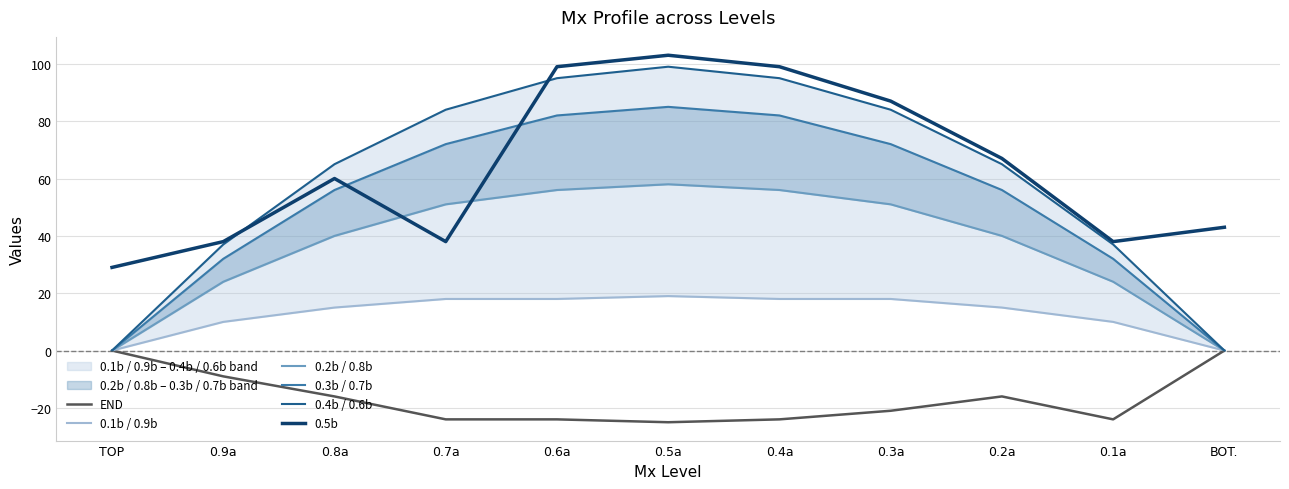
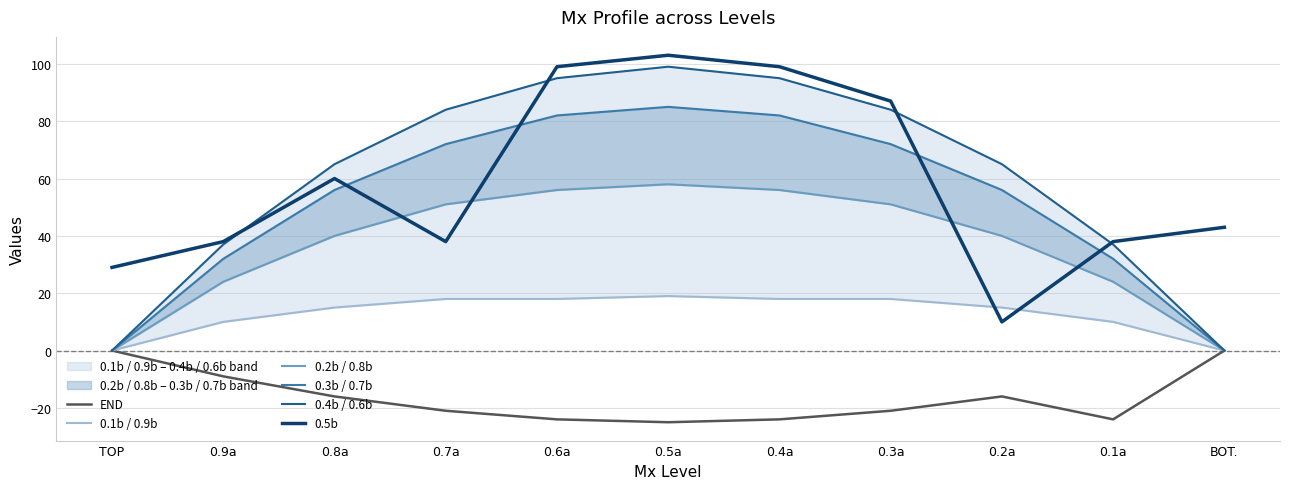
  {
    "END": {
      "0.9a": -9,
      "0.8a": -16,
-     "0.7a": -24,
+     "0.7a": -21,
      "0.6a": -24,
      "0.5a": -25,
      "0.4a": -24,
      "0.3a": -21,
      "0.2a": -16,
      "0.1a": -24
    },
    "0.5b": {
      "TOP": 29,
      "0.9a": 38,
      "0.8a": 60,
      "0.7a": 38,
      "0.6a": 99,
      "0.5a": 103,
      "0.4a": 99,
      "0.3a": 87,
-     "0.2a": 67,
+     "0.2a": 10,
      "0.1a": 38,
      "BOT.": 43
    }
  }
